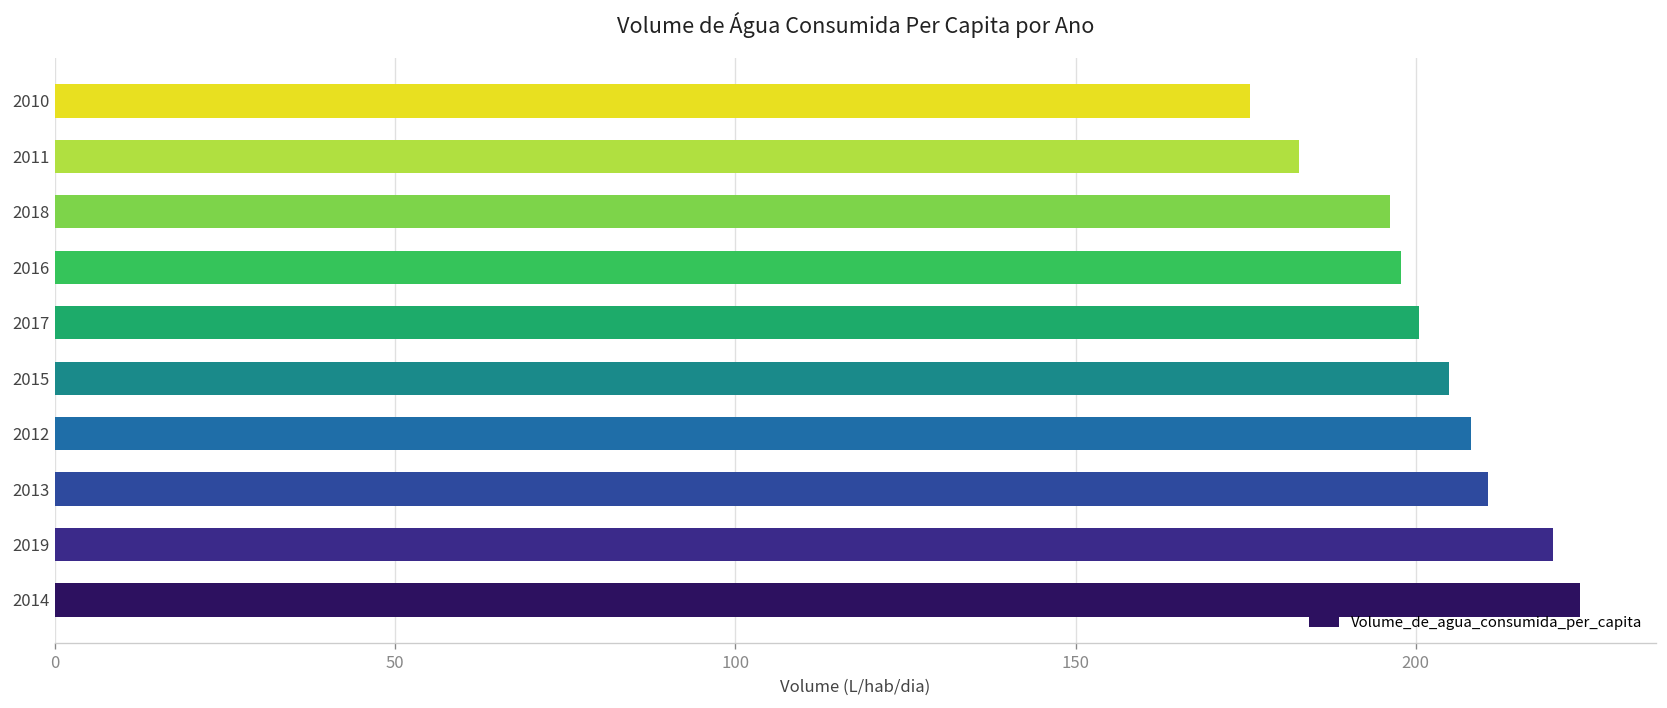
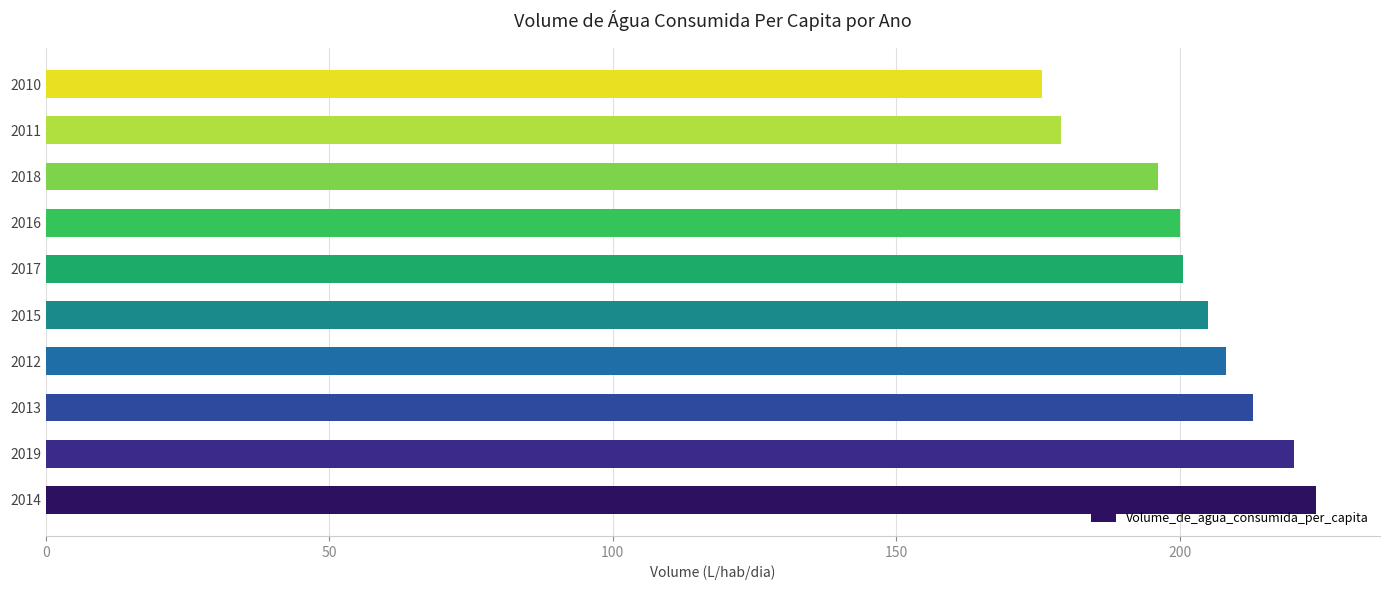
  {
    "2010": 176,
-   "2011": 183,
+   "2011": 179,
    "2018": 196,
-   "2016": 198,
+   "2016": 200,
    "2017": 201,
    "2015": 205,
    "2012": 208,
-   "2013": 211,
+   "2013": 213,
    "2019": 220,
    "2014": 224
  }
